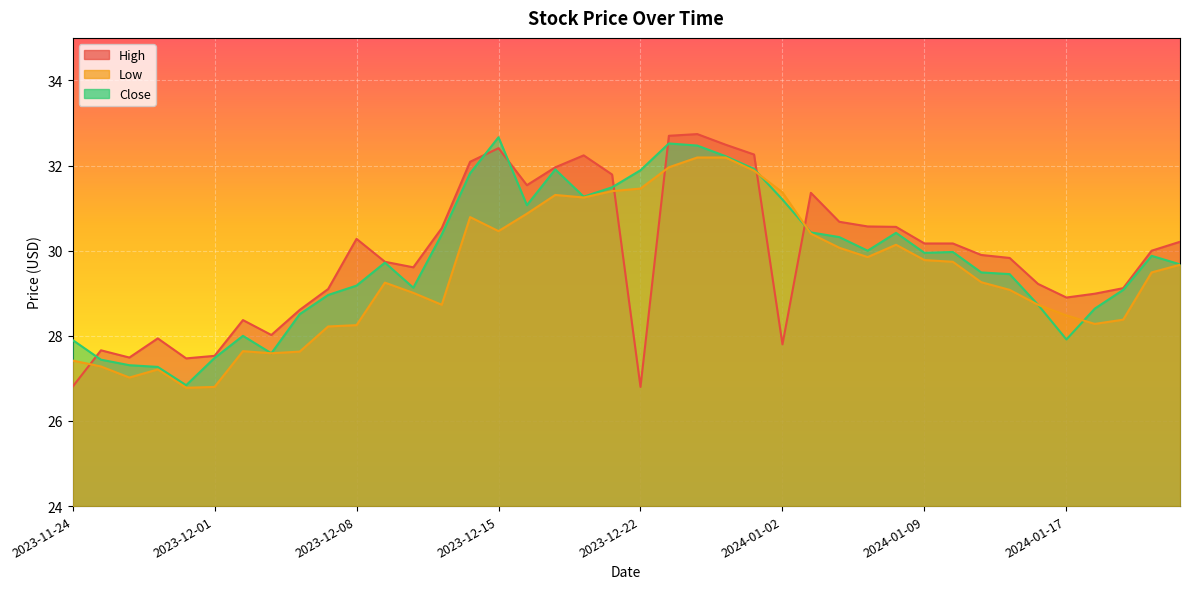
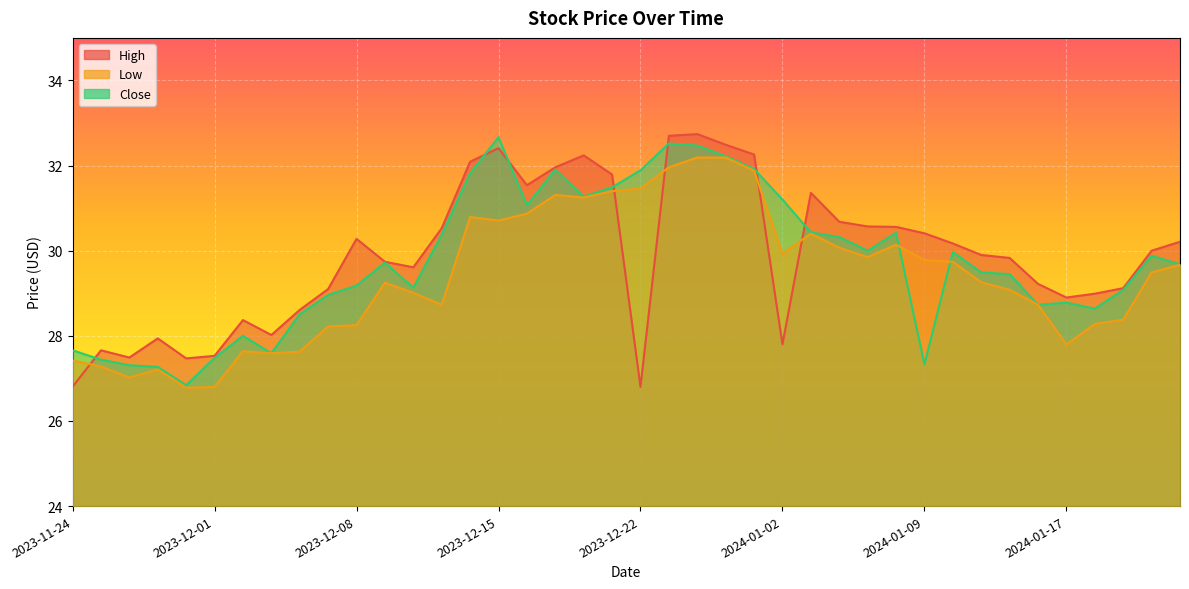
  {
    "High": {
      "2023-11-24": 26.8,
      "2023-12-08": 30.3,
      "2023-12-15": 32.4,
      "2023-12-22": 26.8,
      "2024-01-02": 27.8,
-     "2024-01-09": 30.2,
+     "2024-01-09": 30.4,
      "2024-01-17": 28.9
    },
    "Close": {
-     "2023-11-24": 27.9,
+     "2023-11-24": 27.7,
      "2023-12-08": 29.2,
      "2023-12-15": 32.7,
      "2023-12-22": 31.9,
      "2024-01-02": 31.2,
-     "2024-01-09": 30.0,
-     "2024-01-17": 27.9
+     "2024-01-09": 27.3,
+     "2024-01-17": 28.8
    },
    "Low": {
      "2023-11-24": 27.4,
      "2023-12-01": 26.8,
      "2023-12-08": 28.3,
-     "2023-12-15": 30.5,
+     "2023-12-15": 30.7,
      "2023-12-22": 31.5,
-     "2024-01-02": 31.4,
+     "2024-01-02": 29.9,
      "2024-01-09": 29.8,
-     "2024-01-17": 28.5
+     "2024-01-17": 27.8
    }
  }
